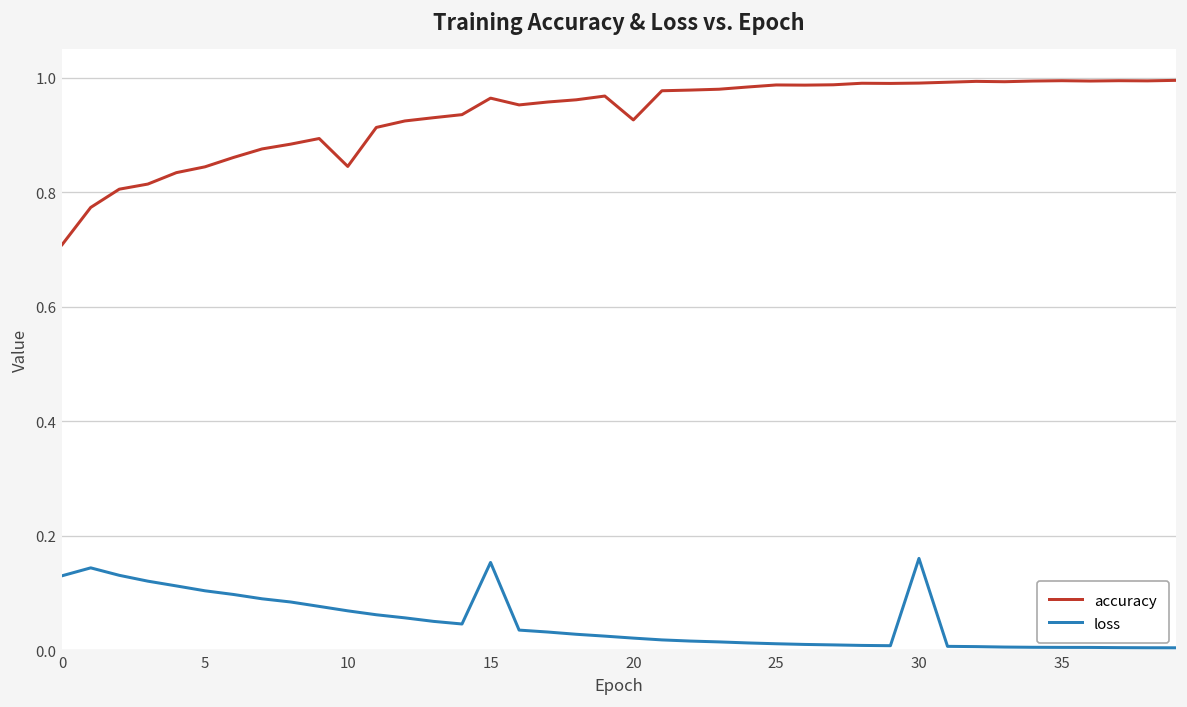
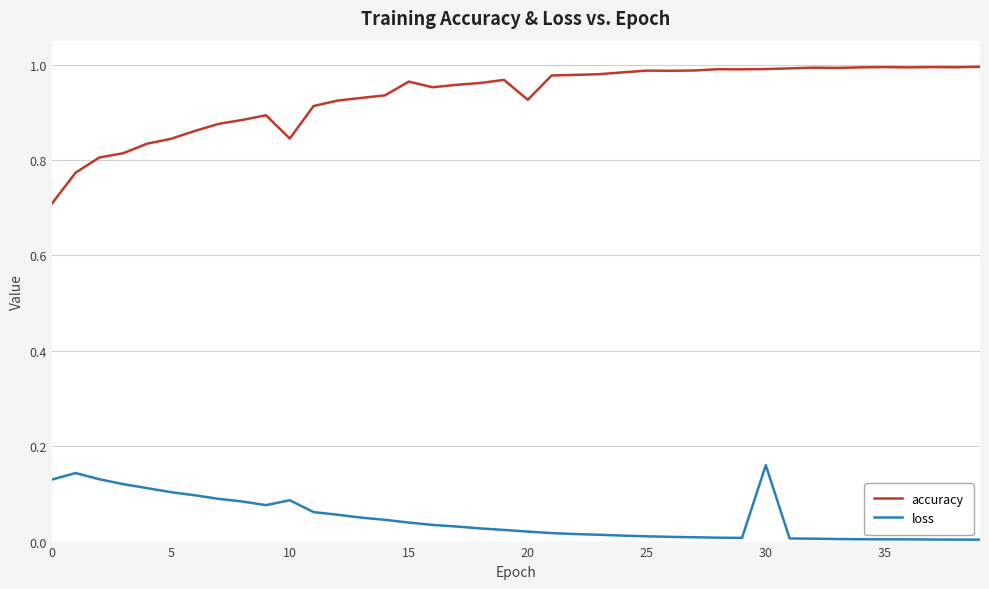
  {
    "accuracy": {
      "0": 0.71,
      "5": 0.84,
      "10": 0.84,
      "15": 0.96,
      "20": 0.93,
      "25": 0.99,
      "30": 0.99,
      "35": 0.99
    },
    "loss": {
      "0": 0.13,
      "5": 0.10,
-     "10": 0.07,
-     "15": 0.15,
+     "10": 0.09,
+     "15": 0.04,
      "20": 0.02,
      "25": 0.01,
      "30": 0.16,
      "35": 0.00
    }
  }
